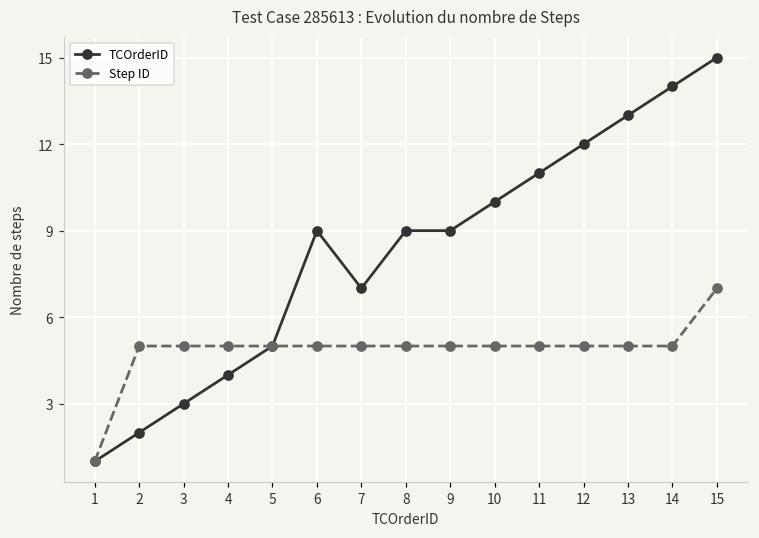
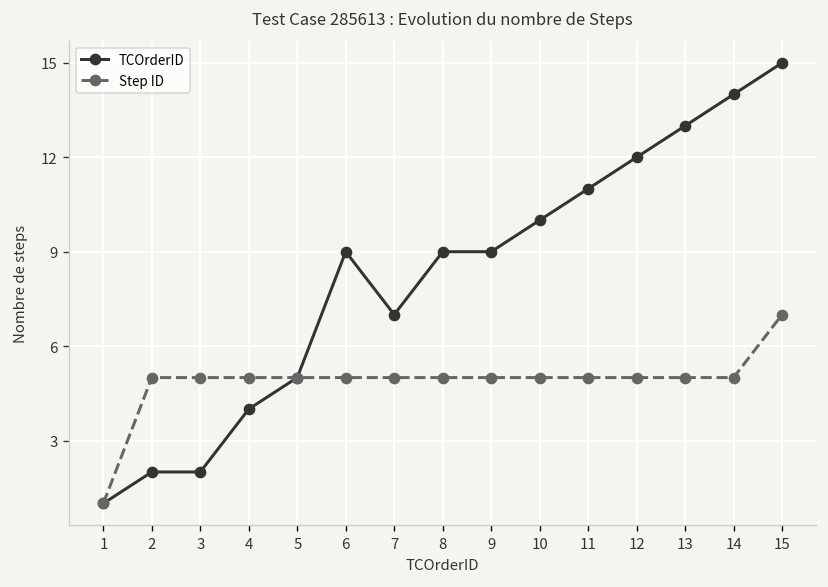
  {
    "TCOrderID": {
      "2": 2,
-     "3": 3,
+     "3": 2,
      "4": 4,
      "6": 9,
      "7": 7,
      "8": 9,
      "9": 9,
      "10": 10,
      "11": 11,
      "12": 12,
      "13": 13,
      "14": 14,
      "15": 15
    },
    "Step ID": {
      "2": 5,
      "3": 5,
      "4": 5,
      "6": 5,
      "7": 5,
      "8": 5,
      "9": 5,
      "10": 5,
      "11": 5,
      "12": 5,
      "13": 5,
      "14": 5,
      "15": 7
    }
  }
